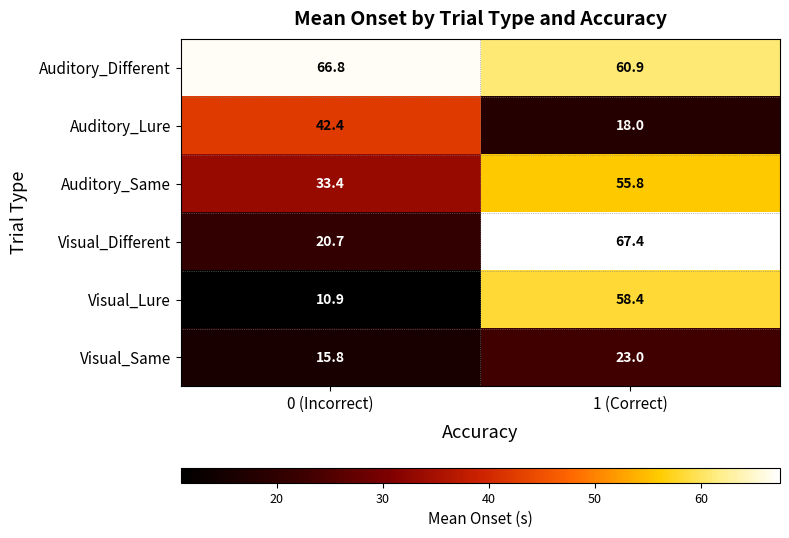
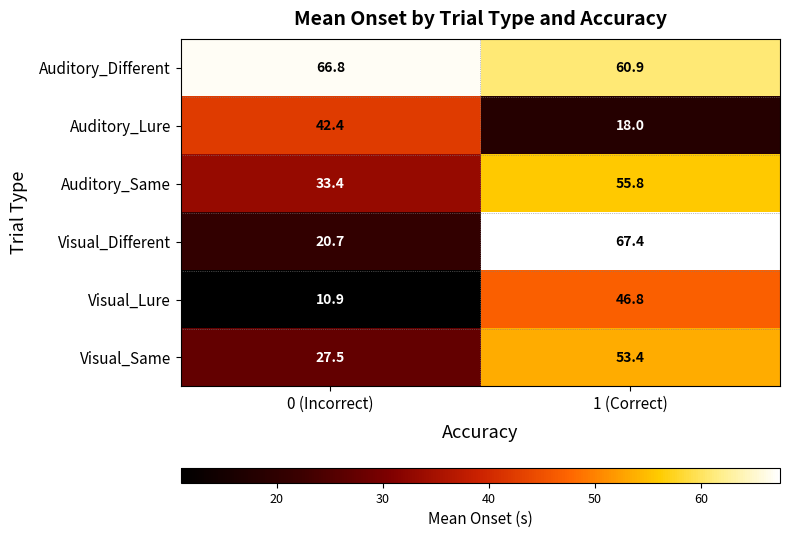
  {
    "Auditory_Different": {
      "0 (Incorrect)": 66.8,
      "1 (Correct)": 60.9
    },
    "Auditory_Lure": {
      "0 (Incorrect)": 42.4,
      "1 (Correct)": 18.0
    },
    "Auditory_Same": {
      "0 (Incorrect)": 33.4,
      "1 (Correct)": 55.8
    },
    "Visual_Different": {
      "0 (Incorrect)": 20.7,
      "1 (Correct)": 67.4
    },
    "Visual_Lure": {
      "0 (Incorrect)": 10.9,
-     "1 (Correct)": 58.4
+     "1 (Correct)": 46.8
    },
    "Visual_Same": {
-     "0 (Incorrect)": 15.8,
-     "1 (Correct)": 23.0
+     "0 (Incorrect)": 27.5,
+     "1 (Correct)": 53.4
    }
  }
